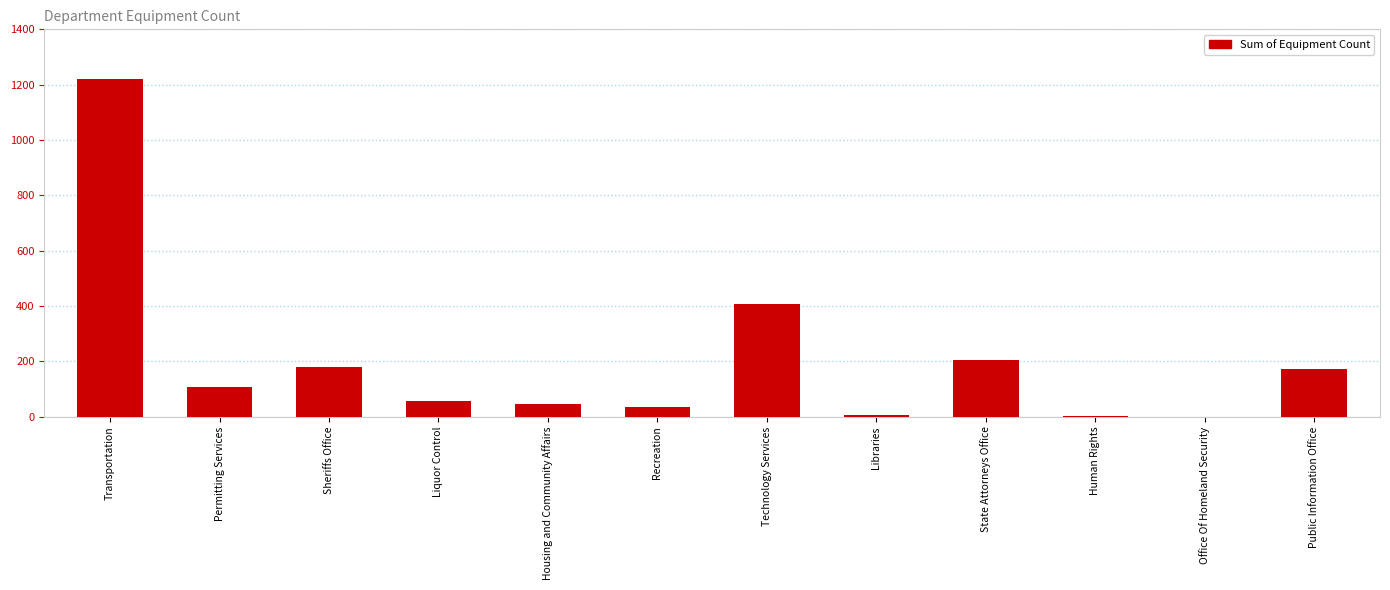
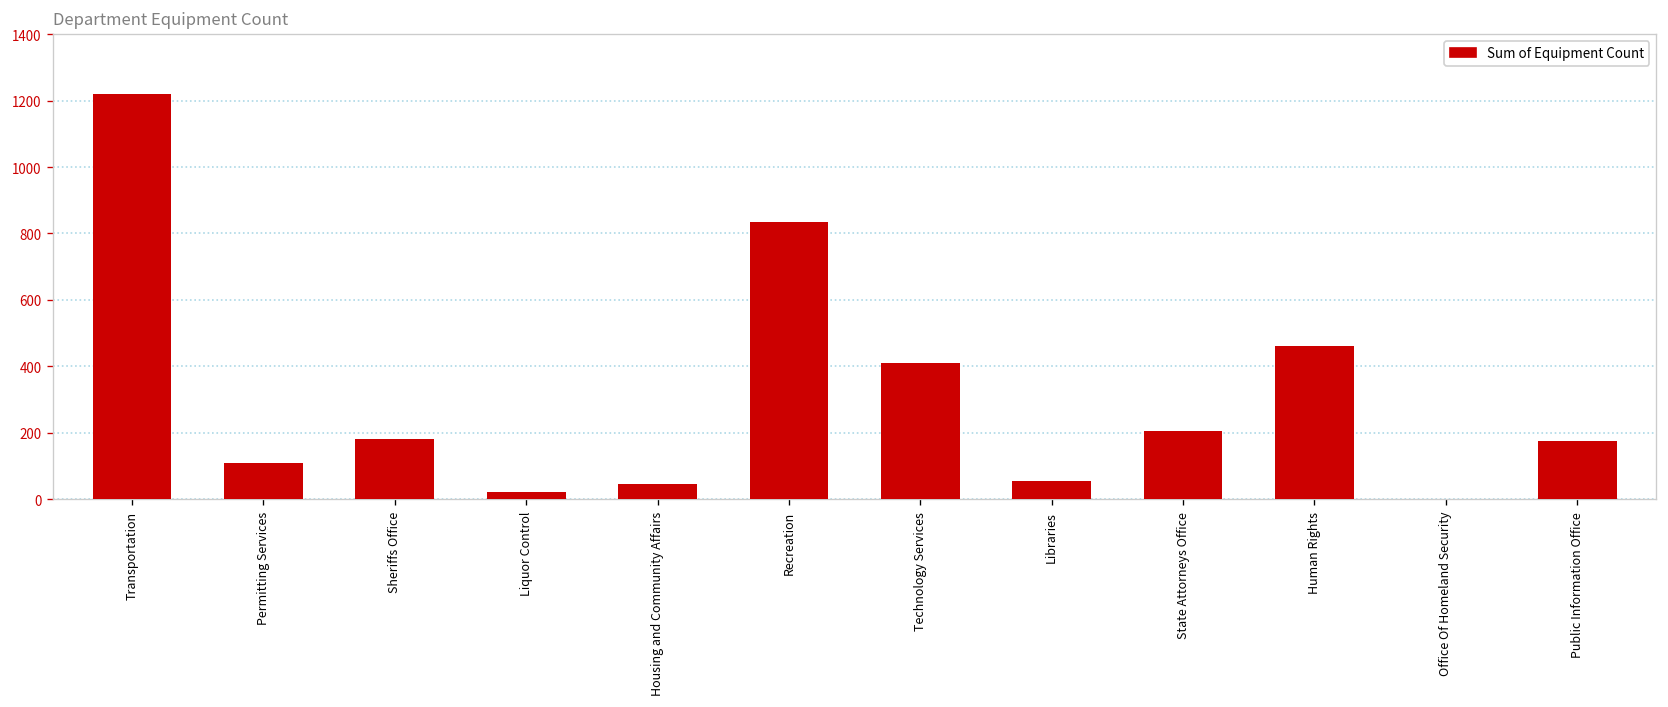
  {
    "Transportation": 1220,
    "Permitting Services": 110,
    "Sheriffs Office": 180,
-   "Liquor Control": 60,
+   "Liquor Control": 20,
    "Housing and Community Affairs": 50,
-   "Recreation": 40,
+   "Recreation": 830,
    "Technology Services": 410,
-   "Libraries": 10,
+   "Libraries": 60,
    "State Attorneys Office": 200,
-   "Human Rights": 0,
+   "Human Rights": 460,
    "Public Information Office": 170
  }
